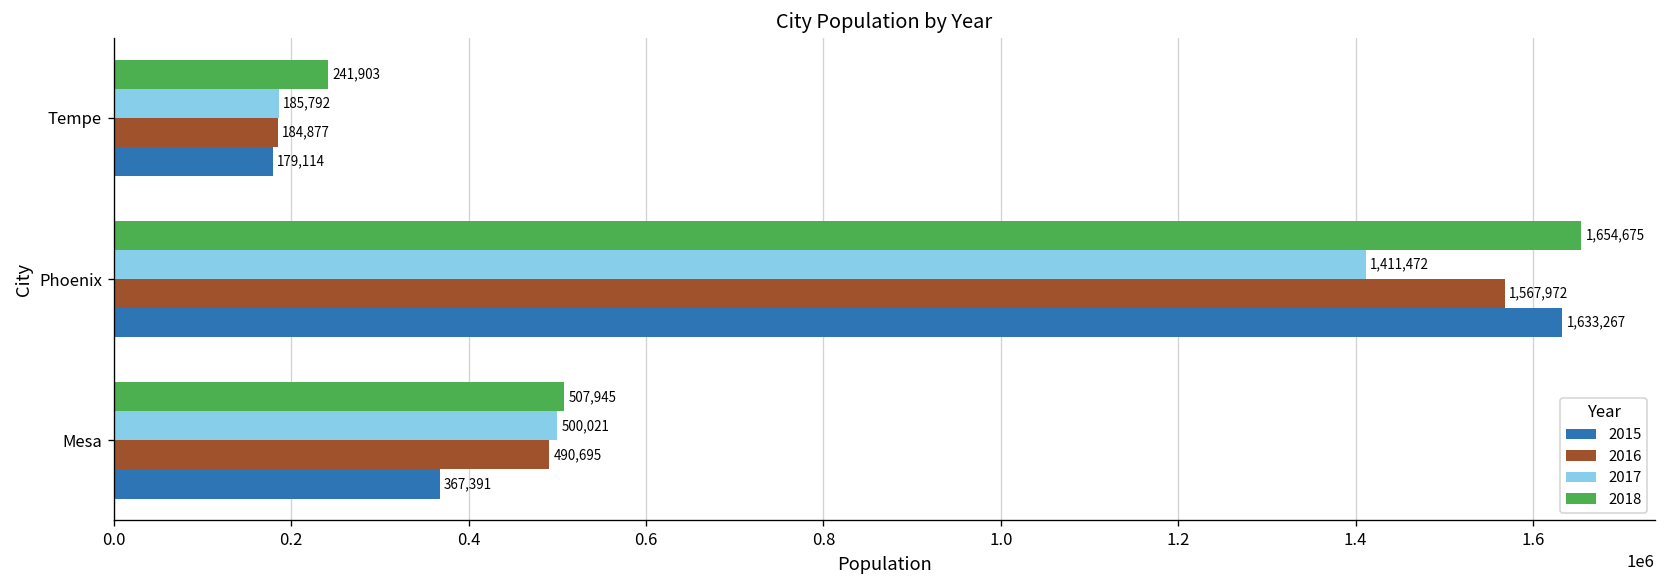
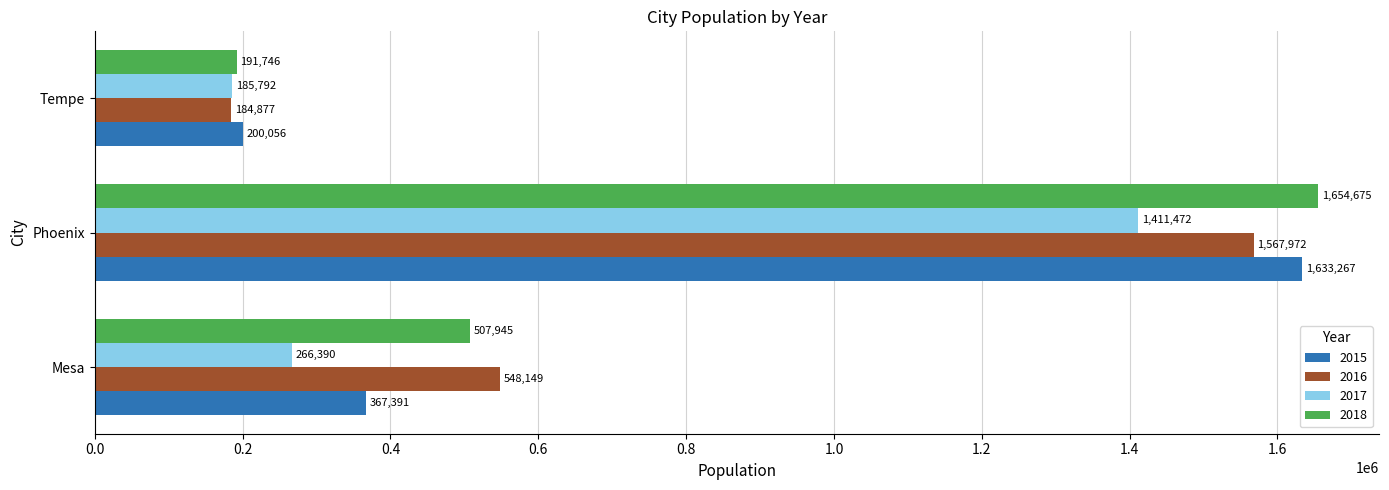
  {
    "2015": {
-     "Tempe": "179,114",
+     "Tempe": "200,056",
      "Phoenix": "1,633,267",
      "Mesa": "367,391"
    },
    "2016": {
      "Tempe": "184,877",
      "Phoenix": "1,567,972",
-     "Mesa": "490,695"
+     "Mesa": "548,149"
    },
    "2017": {
      "Tempe": "185,792",
      "Phoenix": "1,411,472",
-     "Mesa": "500,021"
+     "Mesa": "266,390"
    },
    "2018": {
-     "Tempe": "241,903",
+     "Tempe": "191,746",
      "Phoenix": "1,654,675",
      "Mesa": "507,945"
    }
  }
